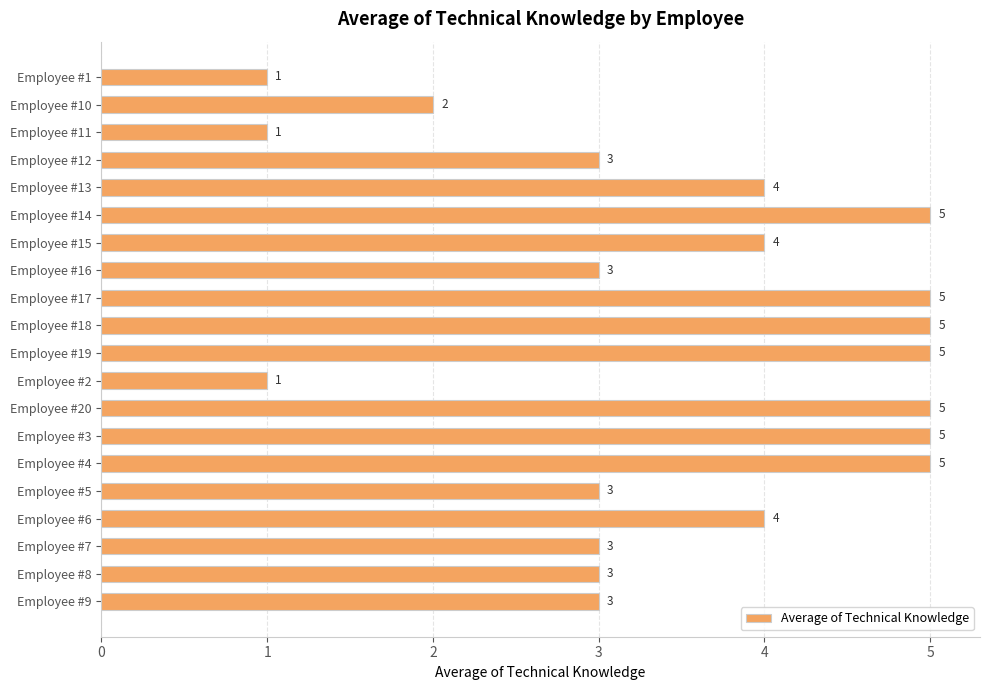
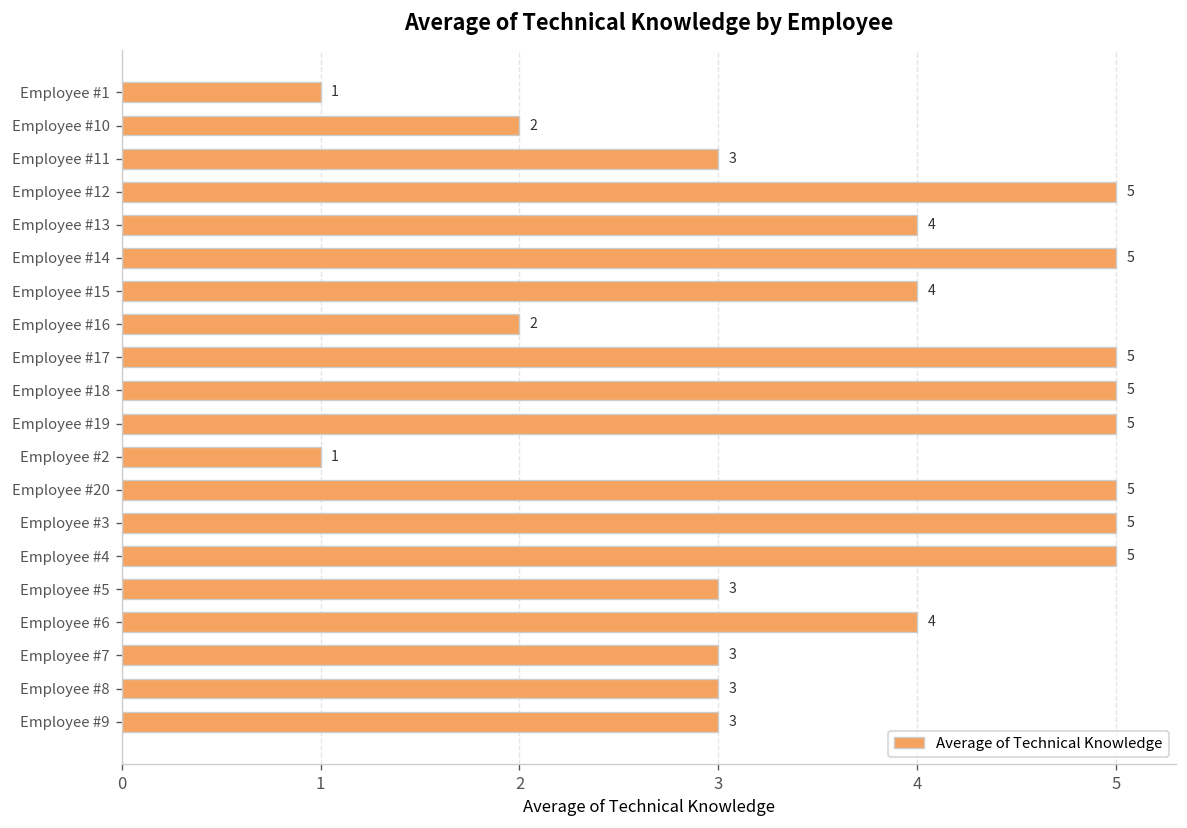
  {
    "Employee #1": 1,
    "Employee #10": 2,
-   "Employee #11": 1,
-   "Employee #12": 3,
+   "Employee #11": 3,
+   "Employee #12": 5,
    "Employee #13": 4,
    "Employee #14": 5,
    "Employee #15": 4,
-   "Employee #16": 3,
+   "Employee #16": 2,
    "Employee #17": 5,
    "Employee #18": 5,
    "Employee #19": 5,
    "Employee #2": 1,
    "Employee #20": 5,
    "Employee #3": 5,
    "Employee #4": 5,
    "Employee #5": 3,
    "Employee #6": 4,
    "Employee #7": 3,
    "Employee #8": 3,
    "Employee #9": 3
  }
